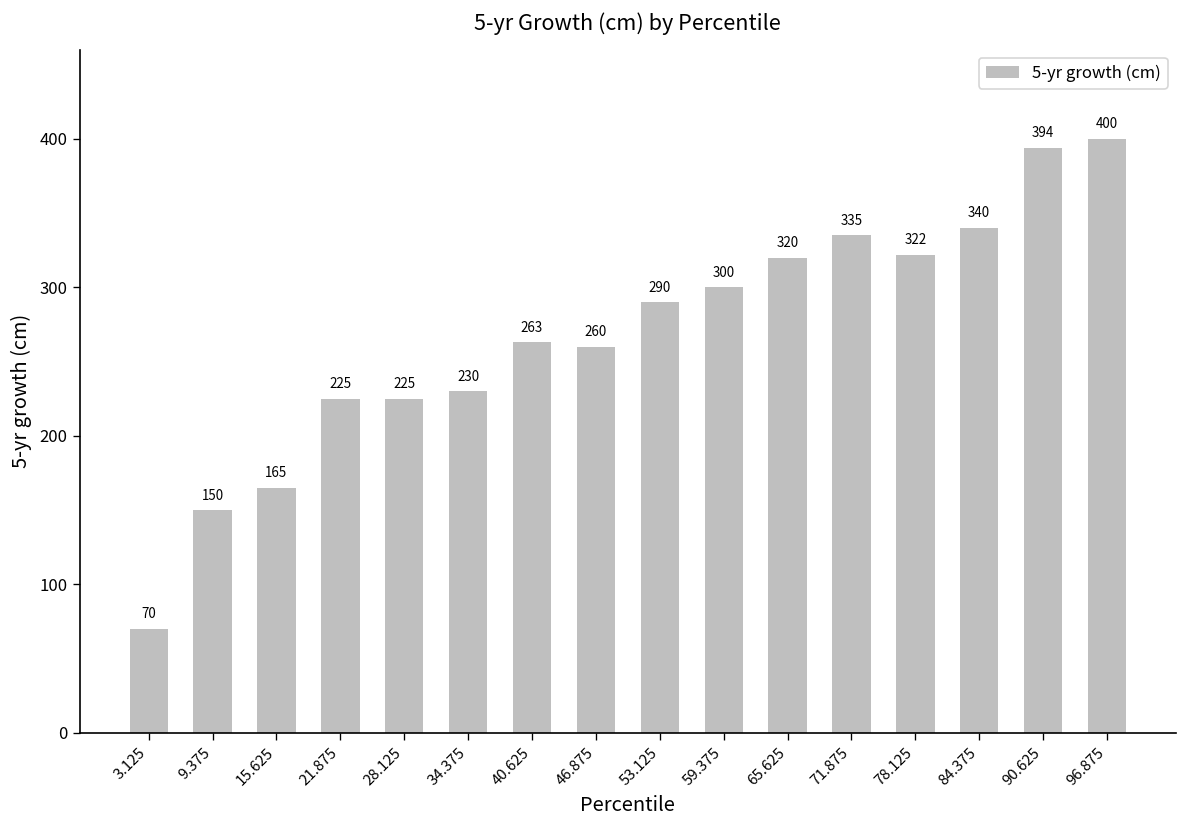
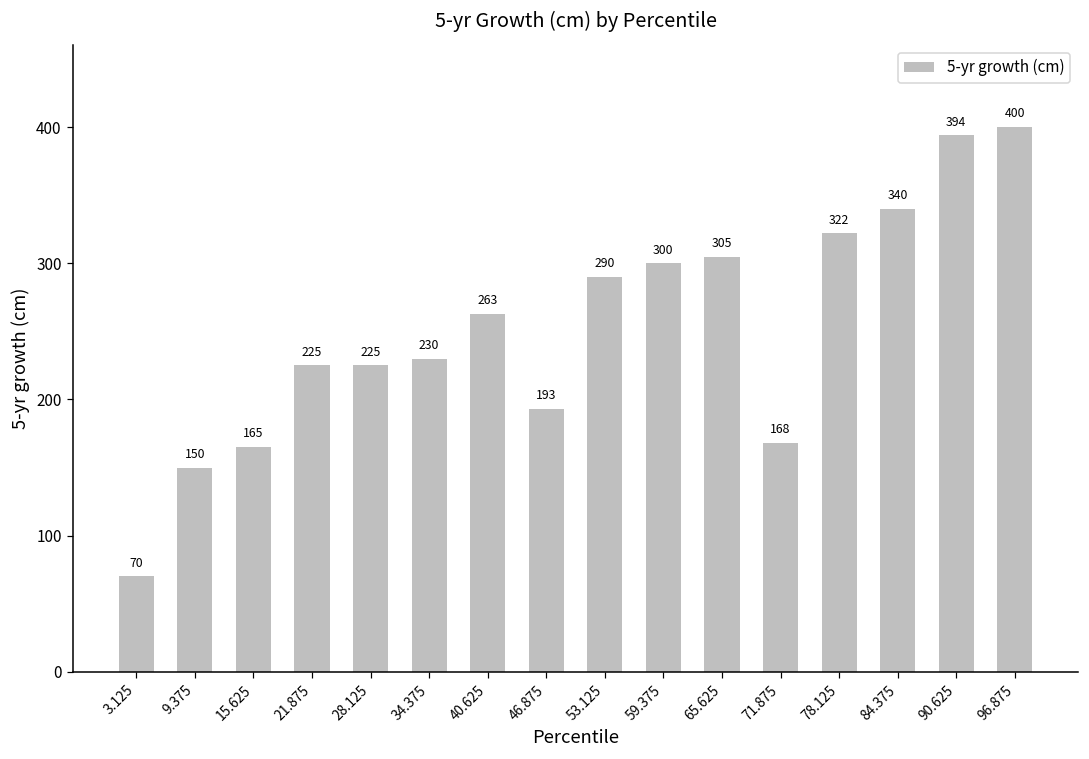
  {
    "3.125": 70,
    "9.375": 150,
    "15.625": 165,
    "21.875": 225,
    "28.125": 225,
    "34.375": 230,
    "40.625": 263,
-   "46.875": 260,
+   "46.875": 193,
    "53.125": 290,
    "59.375": 300,
-   "65.625": 320,
-   "71.875": 335,
+   "65.625": 305,
+   "71.875": 168,
    "78.125": 322,
    "84.375": 340,
    "90.625": 394,
    "96.875": 400
  }
